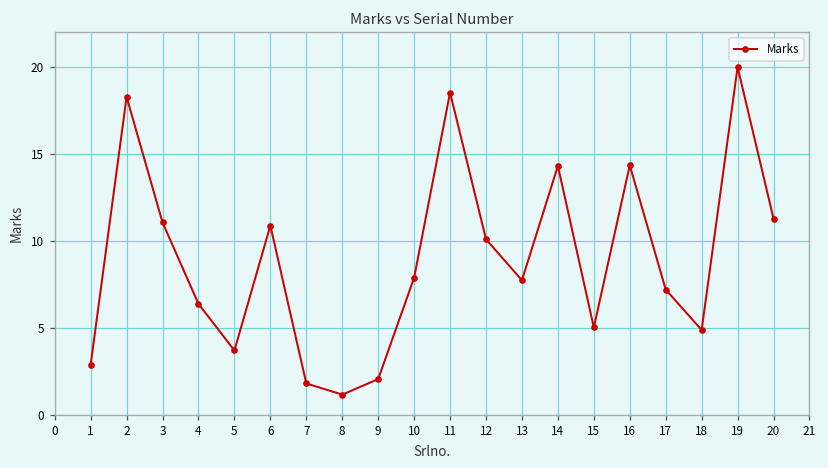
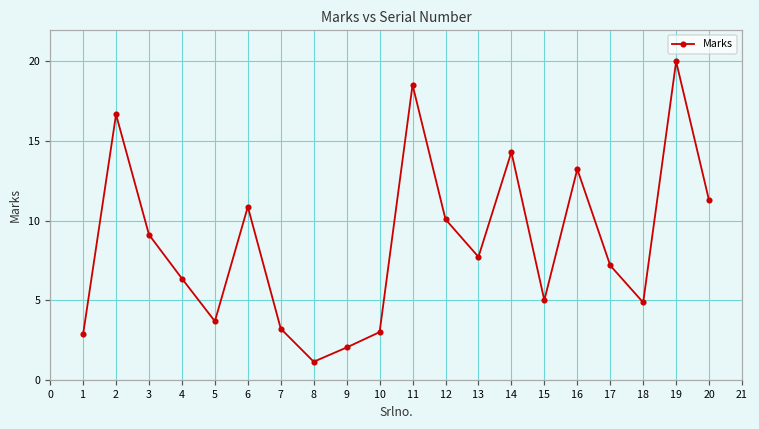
  {
    "1": 2.9,
-   "2": 18.3,
-   "3": 11.1,
+   "2": 16.7,
+   "3": 9.1,
    "4": 6.4,
    "5": 3.7,
    "6": 10.9,
-   "7": 1.8,
+   "7": 3.2,
    "8": 1.1,
    "9": 2.0,
-   "10": 7.9,
+   "10": 3.0,
    "11": 18.5,
    "12": 10.1,
    "13": 7.7,
    "14": 14.3,
    "15": 5.0,
-   "16": 14.3,
+   "16": 13.2,
    "17": 7.2,
    "18": 4.9,
    "19": 20.0,
    "20": 11.3
  }
